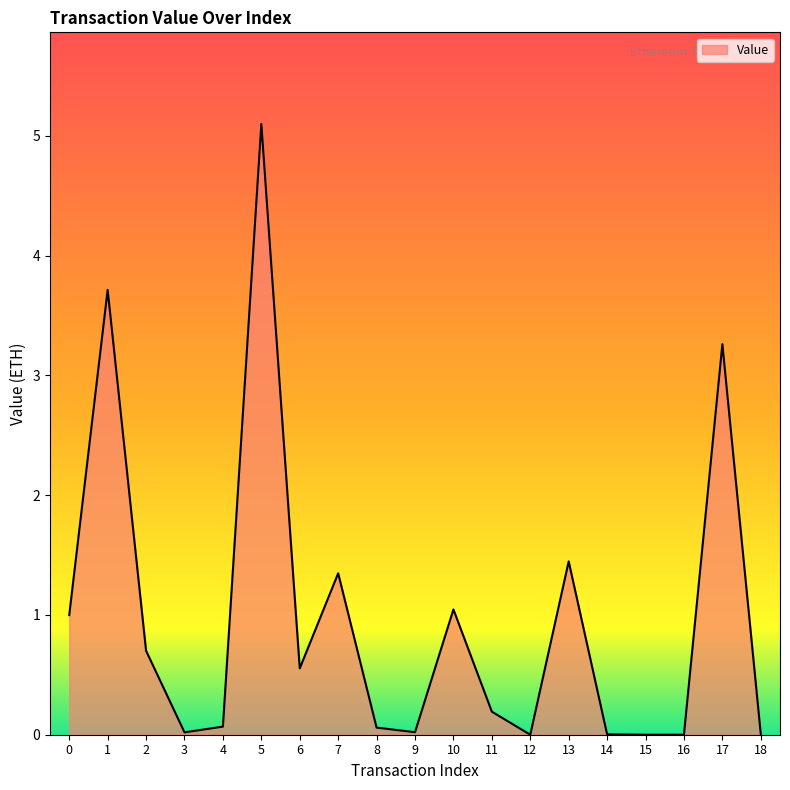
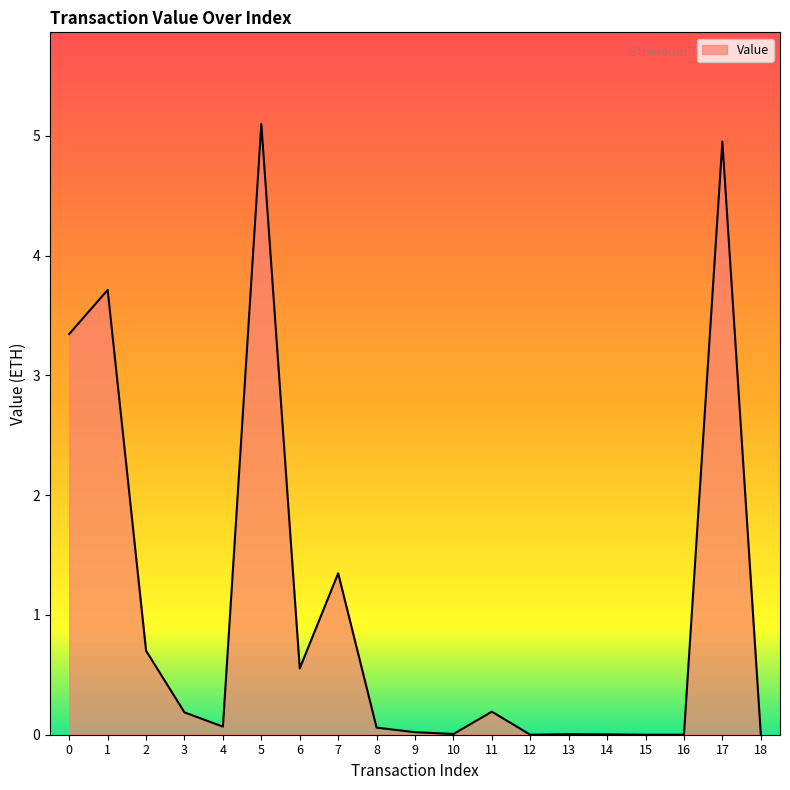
  {
-   "0": 1.00,
+   "0": 3.35,
    "1": 3.71,
    "2": 0.70,
-   "3": 0.02,
+   "3": 0.19,
    "4": 0.07,
    "5": 5.10,
    "6": 0.55,
    "7": 1.35,
    "8": 0.06,
    "9": 0.02,
-   "10": 1.05,
+   "10": 0.01,
    "11": 0.19,
    "12": 0.00,
-   "13": 1.45,
+   "13": 0.01,
    "14": 0.00,
    "15": 0.00,
    "16": 0.00,
-   "17": 3.26,
+   "17": 4.95,
    "18": 0.01
  }
